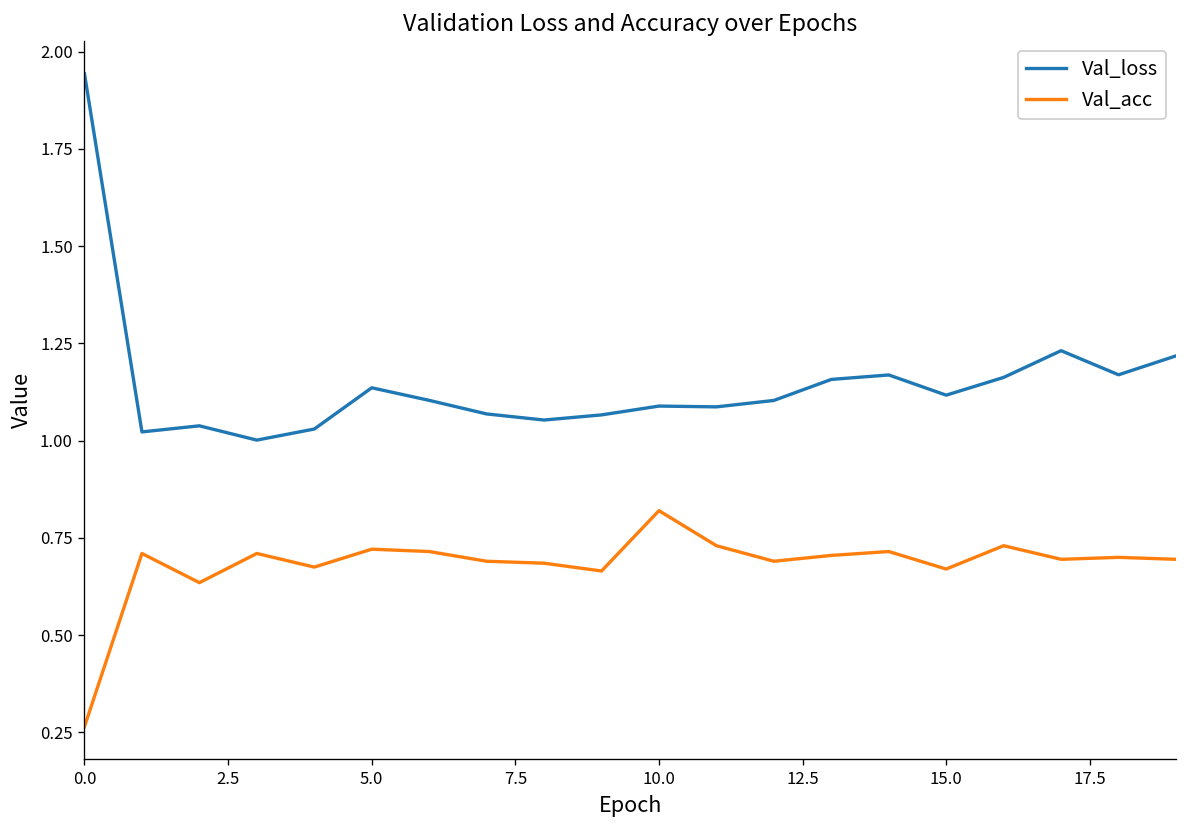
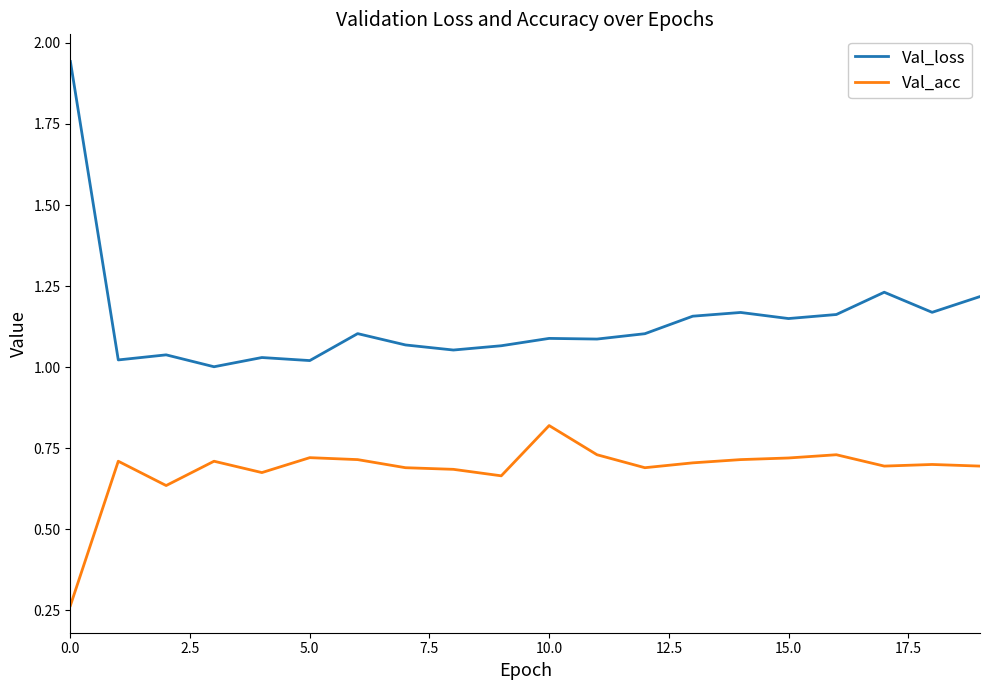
  {
    "Val_loss": {
      "0.0": 1.94,
-     "5.0": 1.14,
+     "5.0": 1.02,
      "10.0": 1.09,
-     "15.0": 1.12
+     "15.0": 1.15
    },
    "Val_acc": {
      "0.0": 0.27,
      "5.0": 0.72,
      "10.0": 0.82,
-     "15.0": 0.67
+     "15.0": 0.72
    }
  }
